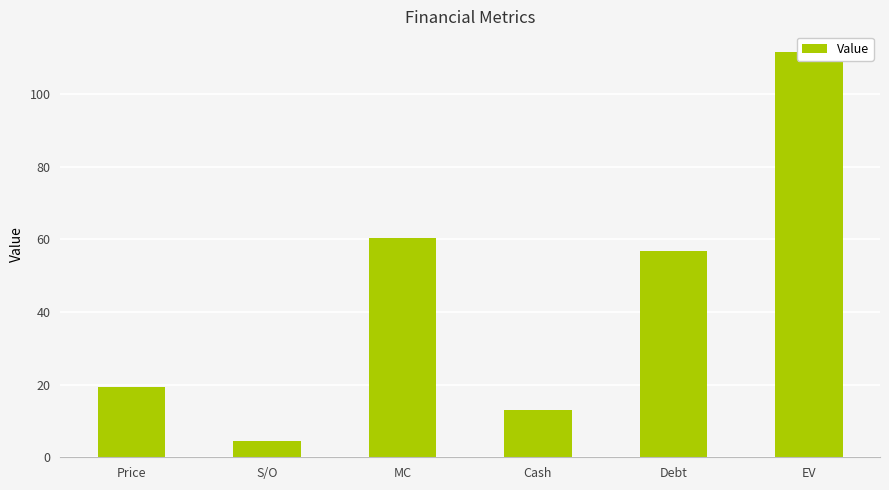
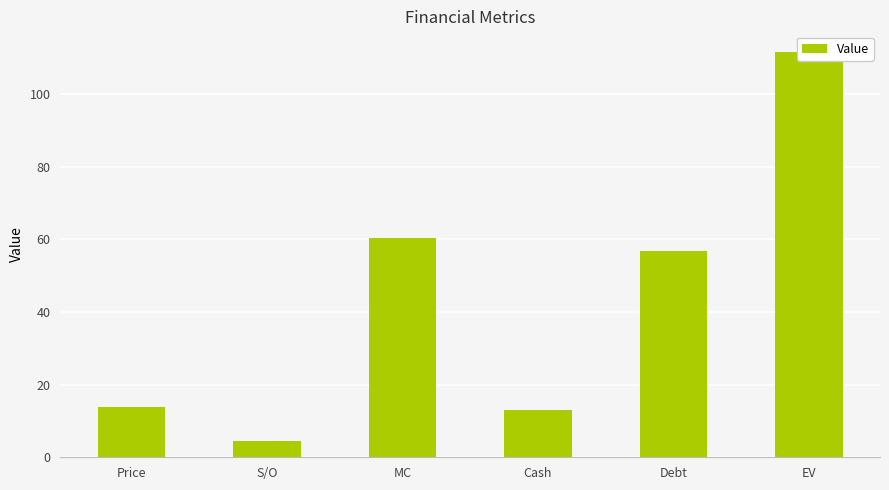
  {
-   "Price": 19,
+   "Price": 14,
    "S/O": 4,
    "MC": 60,
    "Cash": 13,
    "Debt": 57
  }
